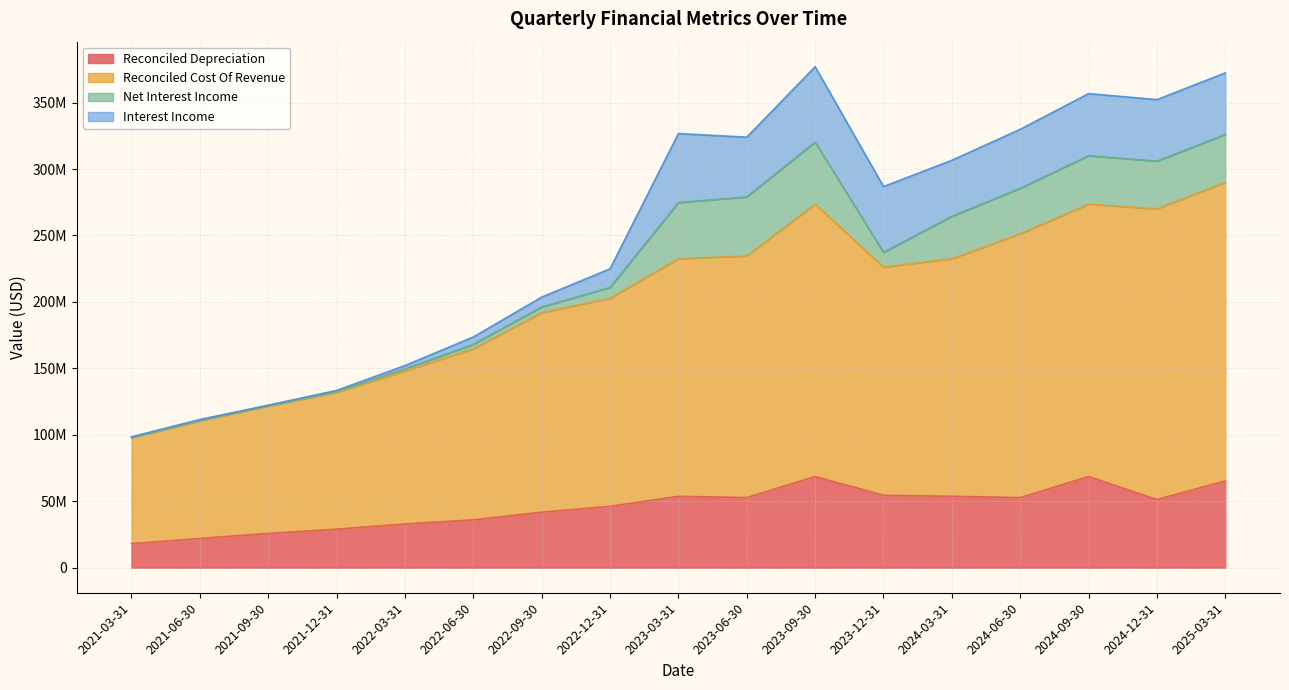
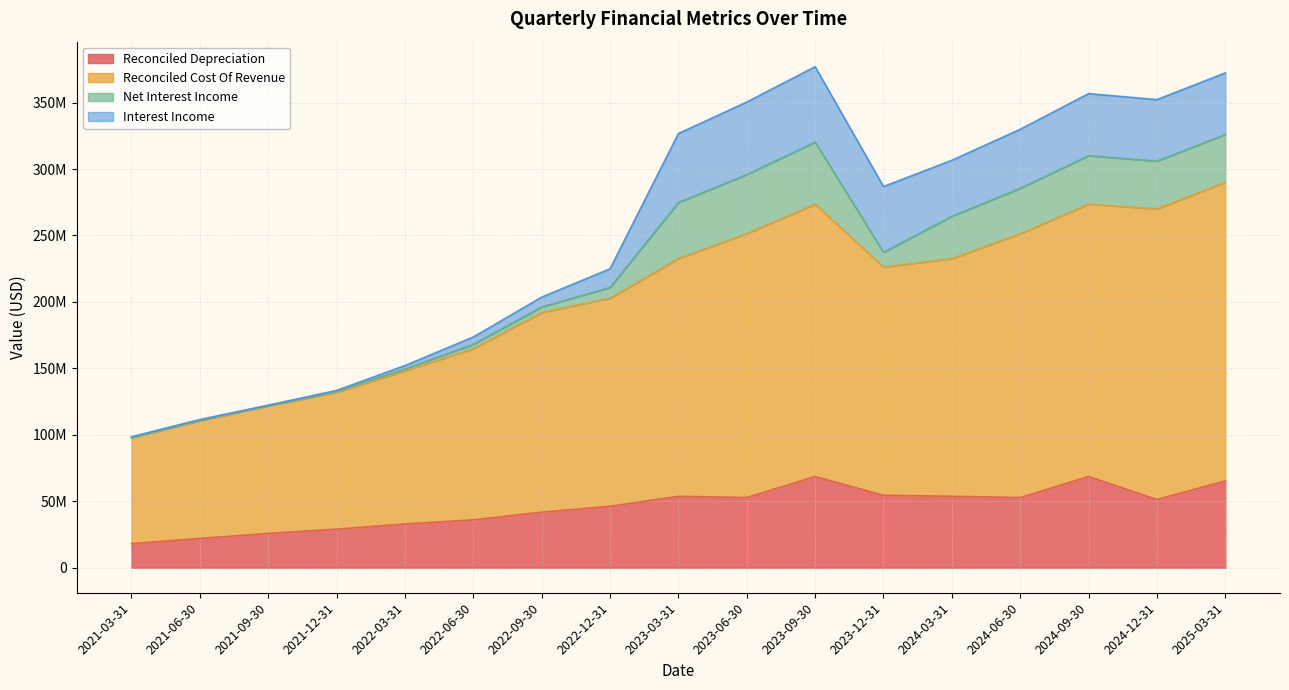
  {
    "Reconciled Depreciation": {
      "2021-03-31": 18000000,
      "2021-06-30": 22000000,
      "2021-09-30": 26000000,
      "2021-12-31": 29000000,
      "2022-03-31": 33000000,
      "2022-06-30": 36000000,
      "2022-09-30": 42000000,
      "2022-12-31": 46000000,
      "2023-03-31": 54000000,
      "2023-06-30": 53000000,
      "2023-09-30": 69000000,
      "2023-12-31": 55000000,
      "2024-03-31": 54000000,
      "2024-06-30": 53000000,
      "2024-09-30": 69000000,
      "2024-12-31": 51000000,
      "2025-03-31": 65000000
    },
    "Reconciled Cost Of Revenue": {
      "2022-06-30": 129000000,
      "2022-09-30": 150000000,
      "2022-12-31": 157000000,
      "2023-03-31": 179000000,
-     "2023-06-30": 182000000,
+     "2023-06-30": 199000000,
      "2023-09-30": 205000000,
      "2023-12-31": 172000000,
      "2024-03-31": 179000000,
      "2024-06-30": 199000000,
      "2024-09-30": 205000000,
      "2024-12-31": 219000000,
      "2025-03-31": 225000000
    },
    "Net Interest Income": {
      "2022-06-30": 3000000,
      "2022-09-30": 4000000,
      "2022-12-31": 8000000,
      "2023-03-31": 42000000,
      "2023-06-30": 44000000,
      "2023-09-30": 47000000,
      "2023-12-31": 11000000,
      "2024-03-31": 32000000,
      "2024-06-30": 34000000,
      "2024-09-30": 36000000,
      "2024-12-31": 36000000,
      "2025-03-31": 36000000
    },
    "Interest Income": {
      "2022-03-31": 3000000,
      "2022-06-30": 6000000,
      "2022-09-30": 7000000,
      "2022-12-31": 14000000,
      "2023-03-31": 52000000,
-     "2023-06-30": 45000000,
+     "2023-06-30": 55000000,
      "2023-09-30": 57000000,
      "2023-12-31": 50000000,
      "2024-03-31": 42000000,
      "2024-06-30": 44000000,
      "2024-09-30": 47000000,
      "2024-12-31": 46000000,
      "2025-03-31": 46000000
    }
  }
